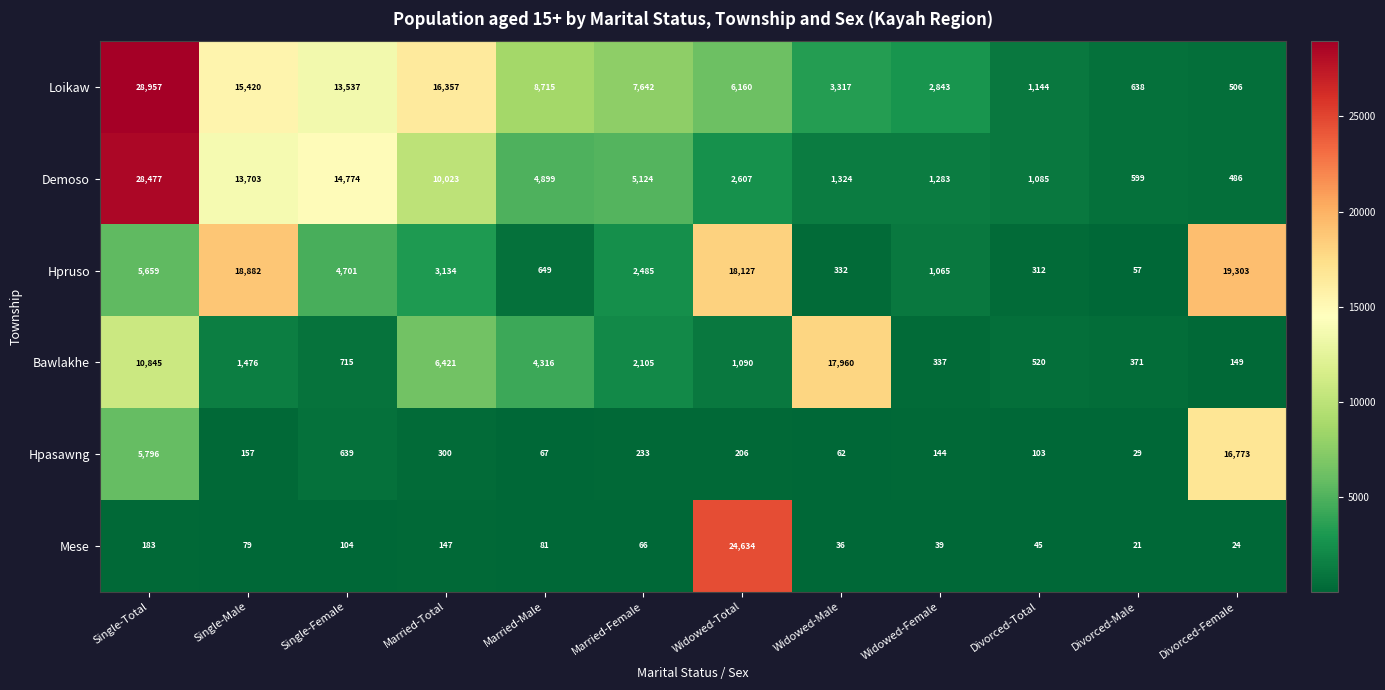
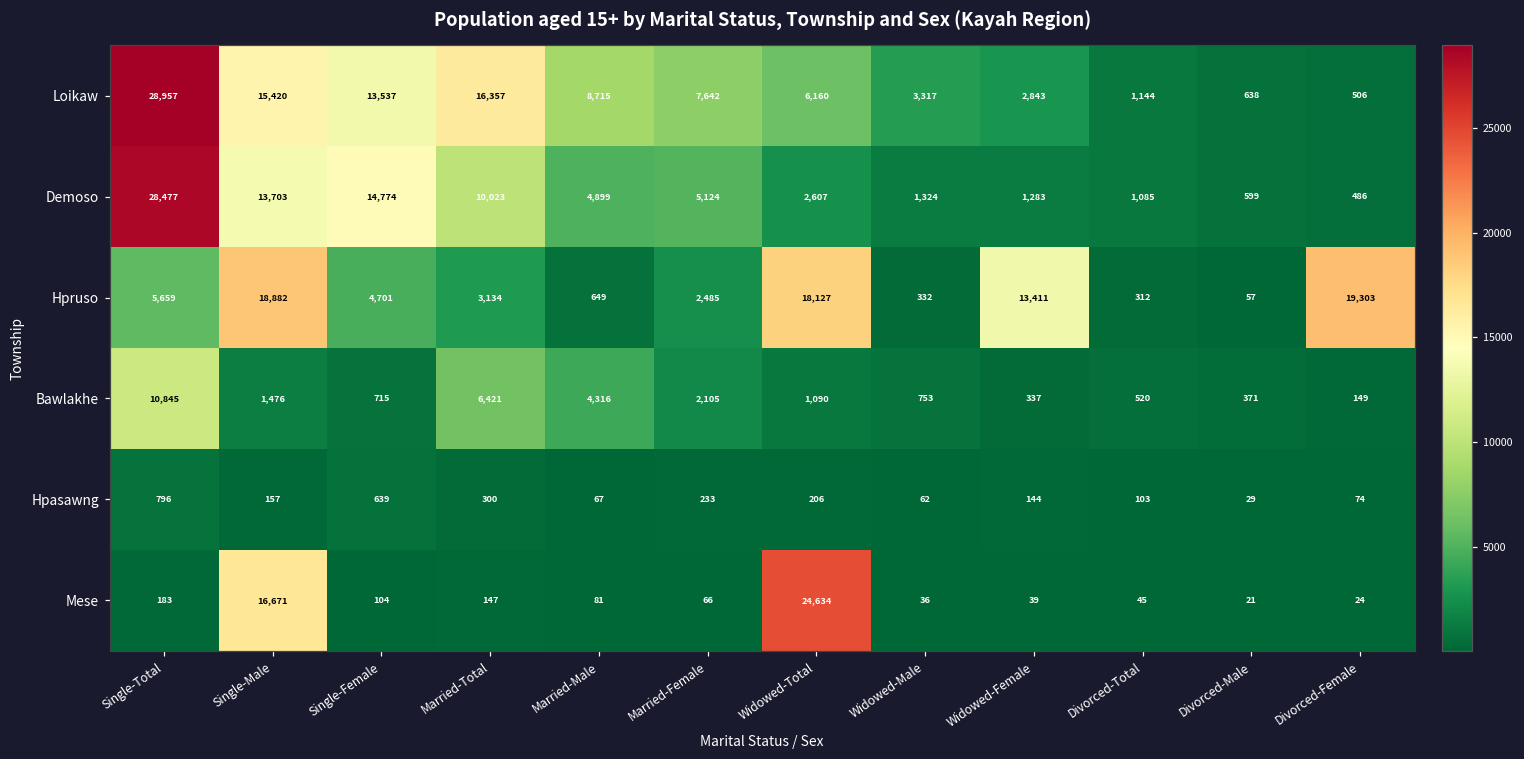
  {
    "Loikaw": {
      "Single-Total": "28,957",
      "Single-Male": "15,420",
      "Single-Female": "13,537",
      "Married-Total": "16,357",
      "Married-Male": "8,715",
      "Married-Female": "7,642",
      "Widowed-Total": "6,160",
      "Widowed-Male": "3,317",
      "Widowed-Female": "2,843",
      "Divorced-Total": "1,144",
      "Divorced-Male": "638",
      "Divorced-Female": "506"
    },
    "Demoso": {
      "Single-Total": "28,477",
      "Single-Male": "13,703",
      "Single-Female": "14,774",
      "Married-Total": "10,023",
      "Married-Male": "4,899",
      "Married-Female": "5,124",
      "Widowed-Total": "2,607",
      "Widowed-Male": "1,324",
      "Widowed-Female": "1,283",
      "Divorced-Total": "1,085",
      "Divorced-Male": "599",
      "Divorced-Female": "486"
    },
    "Hpruso": {
      "Single-Total": "5,659",
      "Single-Male": "18,882",
      "Single-Female": "4,701",
      "Married-Total": "3,134",
      "Married-Male": "649",
      "Married-Female": "2,485",
      "Widowed-Total": "18,127",
      "Widowed-Male": "332",
-     "Widowed-Female": "1,065",
+     "Widowed-Female": "13,411",
      "Divorced-Total": "312",
      "Divorced-Male": "57",
      "Divorced-Female": "19,303"
    },
    "Bawlakhe": {
      "Single-Total": "10,845",
      "Single-Male": "1,476",
      "Single-Female": "715",
      "Married-Total": "6,421",
      "Married-Male": "4,316",
      "Married-Female": "2,105",
      "Widowed-Total": "1,090",
-     "Widowed-Male": "17,960",
+     "Widowed-Male": "753",
      "Widowed-Female": "337",
      "Divorced-Total": "520",
      "Divorced-Male": "371",
      "Divorced-Female": "149"
    },
    "Hpasawng": {
-     "Single-Total": "5,796",
+     "Single-Total": "796",
      "Single-Male": "157",
      "Single-Female": "639",
      "Married-Total": "300",
      "Married-Male": "67",
      "Married-Female": "233",
      "Widowed-Total": "206",
      "Widowed-Male": "62",
      "Widowed-Female": "144",
      "Divorced-Total": "103",
      "Divorced-Male": "29",
-     "Divorced-Female": "16,773"
+     "Divorced-Female": "74"
    },
    "Mese": {
      "Single-Total": "183",
-     "Single-Male": "79",
+     "Single-Male": "16,671",
      "Single-Female": "104",
      "Married-Total": "147",
      "Married-Male": "81",
      "Married-Female": "66",
      "Widowed-Total": "24,634",
      "Widowed-Male": "36",
      "Widowed-Female": "39",
      "Divorced-Total": "45",
      "Divorced-Male": "21",
      "Divorced-Female": "24"
    }
  }
